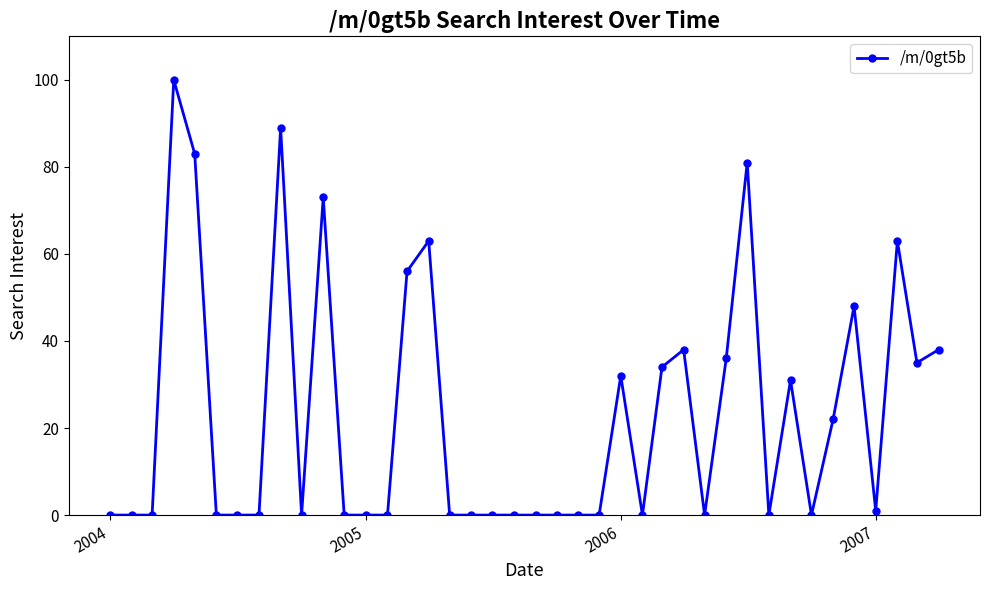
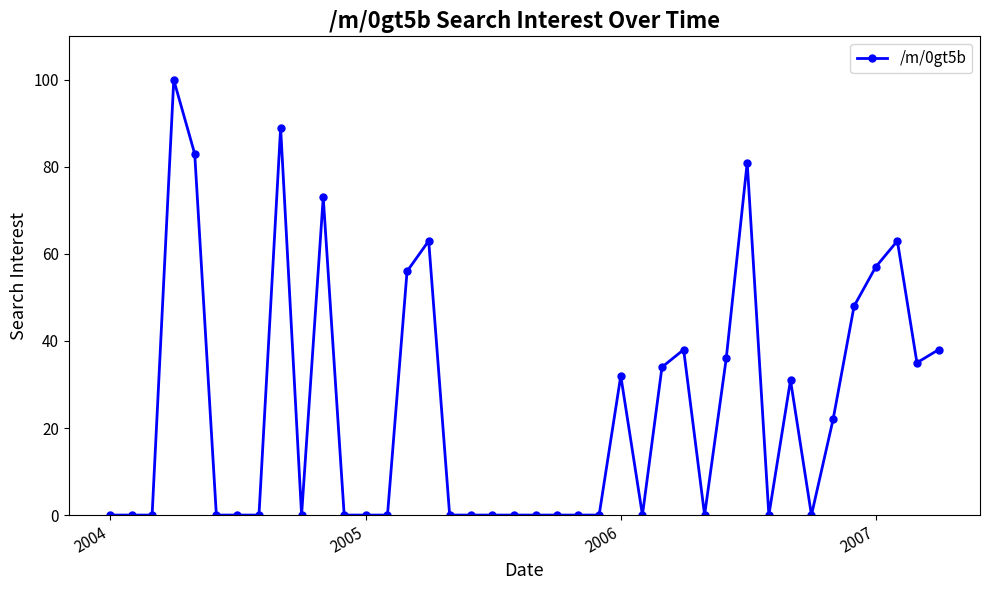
  {
    "2004": 0,
    "2005": 0,
    "2006": 32,
-   "2007": 1
+   "2007": 57
  }
